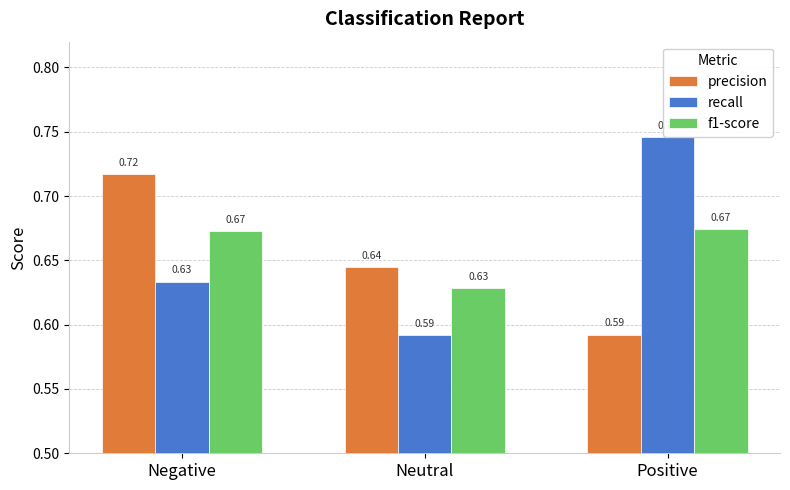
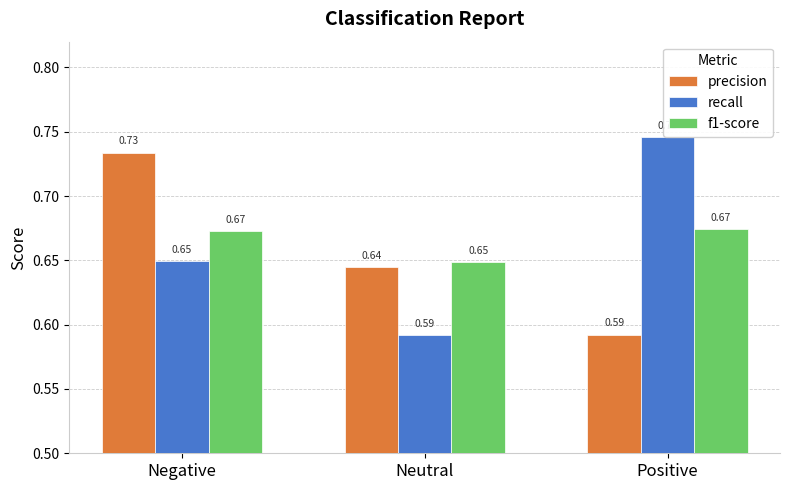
  {
    "precision": {
-     "Negative": 0.72,
+     "Negative": 0.73,
      "Neutral": 0.64,
      "Positive": 0.59
    },
    "recall": {
-     "Negative": 0.63,
+     "Negative": 0.65,
      "Neutral": 0.59
    },
    "f1-score": {
      "Negative": 0.67,
-     "Neutral": 0.63,
+     "Neutral": 0.65,
      "Positive": 0.67
    }
  }
